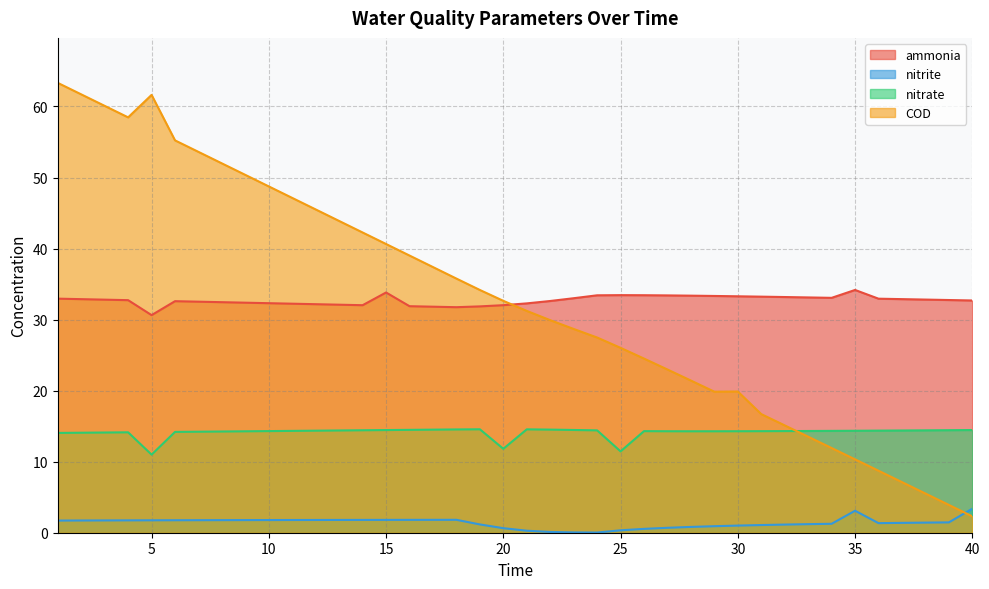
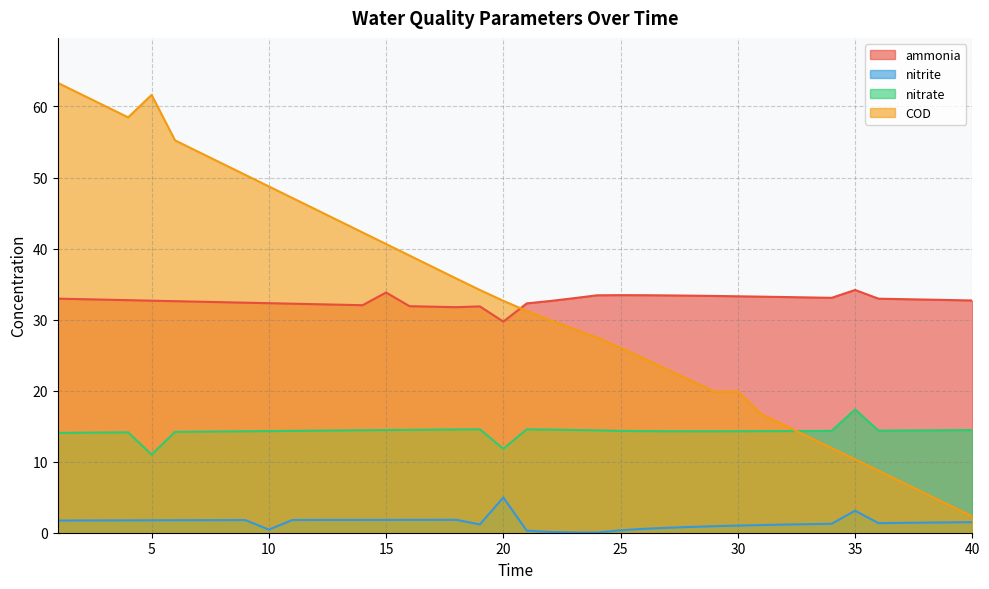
  {
    "ammonia": {
-     "5": 31,
+     "5": 33,
      "10": 32,
      "15": 34,
-     "20": 32,
+     "20": 30,
      "25": 33,
      "30": 33,
      "35": 34,
      "40": 33
    },
    "nitrite": {
      "5": 2,
-     "10": 2,
+     "10": 0,
      "15": 2,
-     "20": 1,
+     "20": 5,
      "25": 0,
      "30": 1,
      "35": 3,
-     "40": 3
+     "40": 1
    },
    "nitrate": {
      "5": 11,
      "10": 14,
      "15": 14,
      "20": 12,
-     "25": 11,
+     "25": 14,
      "30": 14,
-     "35": 14,
+     "35": 17,
      "40": 14
    },
    "COD": {
      "5": 62,
      "10": 49,
      "15": 41,
      "20": 33,
      "25": 26,
      "30": 20,
      "35": 10,
      "40": 2
    }
  }
